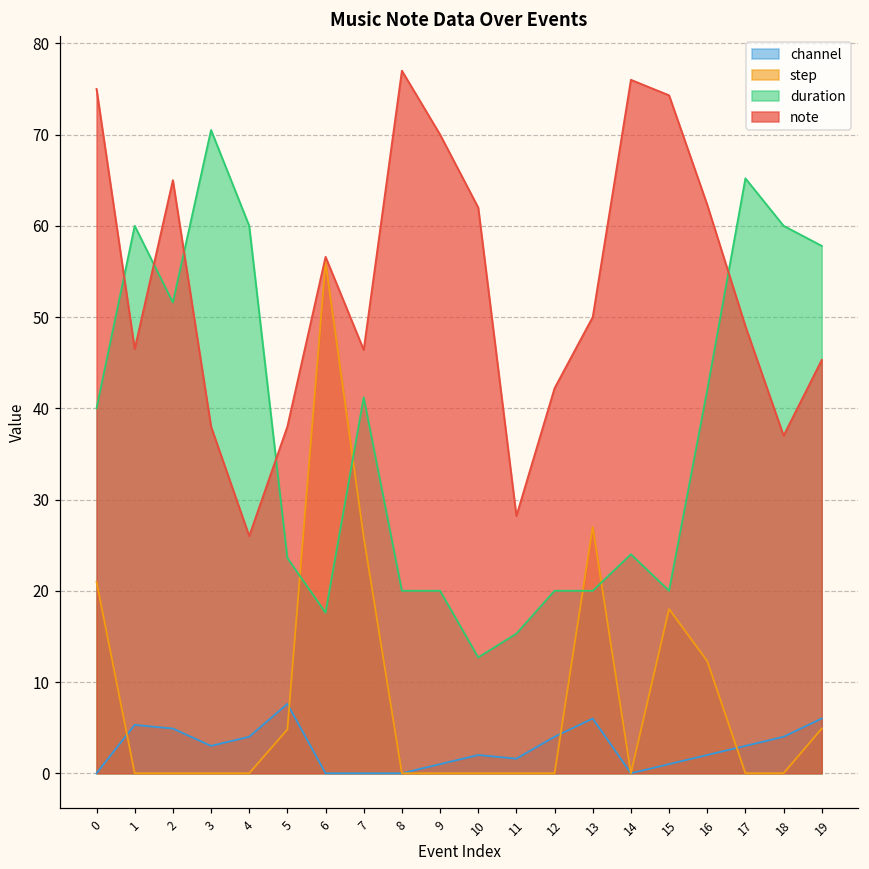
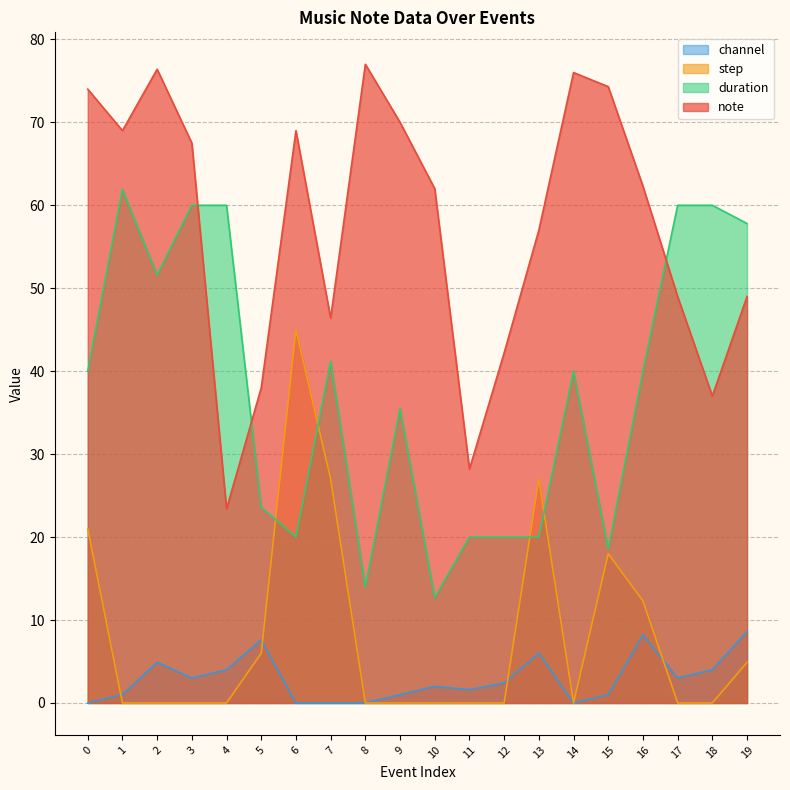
  {
    "channel": {
      "0": 0,
-     "1": 5,
+     "1": 1,
      "2": 5,
      "3": 3,
      "4": 4,
      "5": 8,
      "6": 0,
      "7": 0,
      "9": 1,
      "10": 2,
      "11": 2,
-     "12": 4,
+     "12": 2,
      "13": 6,
      "15": 1,
-     "16": 2,
+     "16": 8,
      "17": 3,
      "18": 4,
-     "19": 6
+     "19": 9
    },
    "step": {
      "0": 21,
      "1": 0,
      "2": 0,
      "3": 0,
      "4": 0,
-     "5": 5,
-     "6": 56,
-     "7": 26,
+     "5": 6,
+     "6": 45,
+     "7": 27,
      "9": 0,
      "10": 0,
      "11": 0,
      "12": 0,
      "13": 27,
      "15": 18,
      "16": 12,
      "17": 0,
      "18": 0,
      "19": 5
    },
    "duration": {
      "0": 40,
-     "1": 60,
+     "1": 62,
      "2": 52,
-     "3": 71,
+     "3": 60,
      "4": 60,
      "5": 24,
-     "6": 18,
+     "6": 20,
      "7": 41,
-     "8": 20,
-     "9": 20,
+     "8": 14,
+     "9": 36,
      "10": 13,
-     "11": 15,
+     "11": 20,
      "12": 20,
      "13": 20,
-     "14": 24,
-     "15": 20,
-     "16": 42,
-     "17": 65,
+     "14": 40,
+     "15": 19,
+     "16": 40,
+     "17": 60,
      "18": 60,
      "19": 58
    },
    "note": {
-     "0": 75,
-     "1": 47,
-     "2": 65,
-     "3": 38,
-     "4": 26,
+     "0": 74,
+     "1": 69,
+     "2": 76,
+     "3": 68,
+     "4": 23,
      "5": 38,
-     "6": 57,
+     "6": 69,
      "7": 46,
      "8": 77,
      "9": 70,
      "10": 62,
      "11": 28,
      "12": 42,
-     "13": 50,
+     "13": 57,
      "14": 76,
      "15": 74,
      "16": 62,
      "17": 49,
      "18": 37,
-     "19": 45
+     "19": 49
    }
  }
